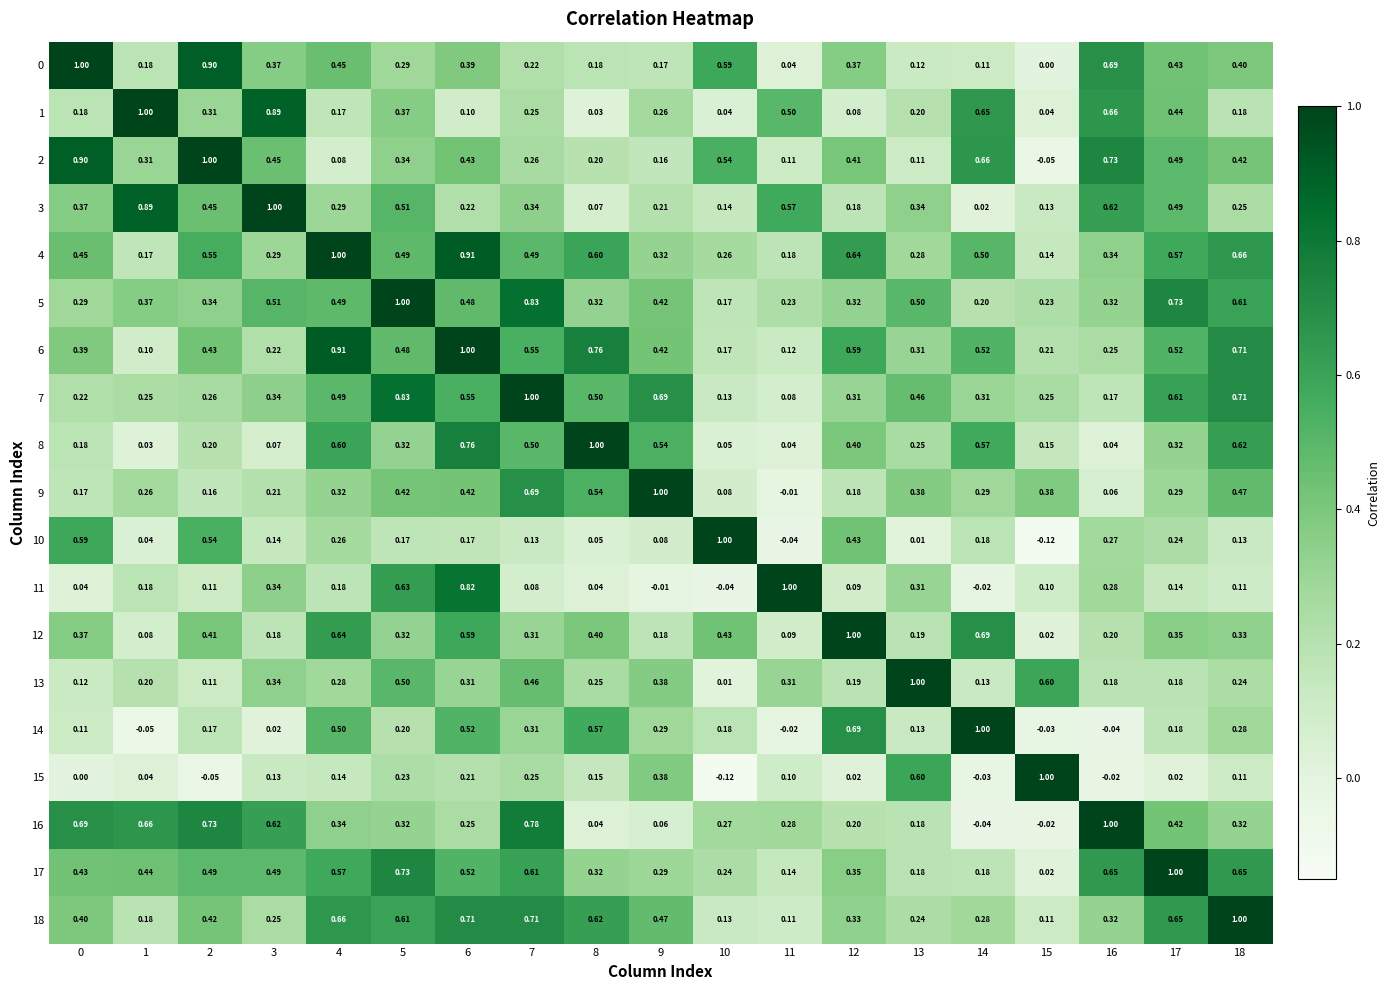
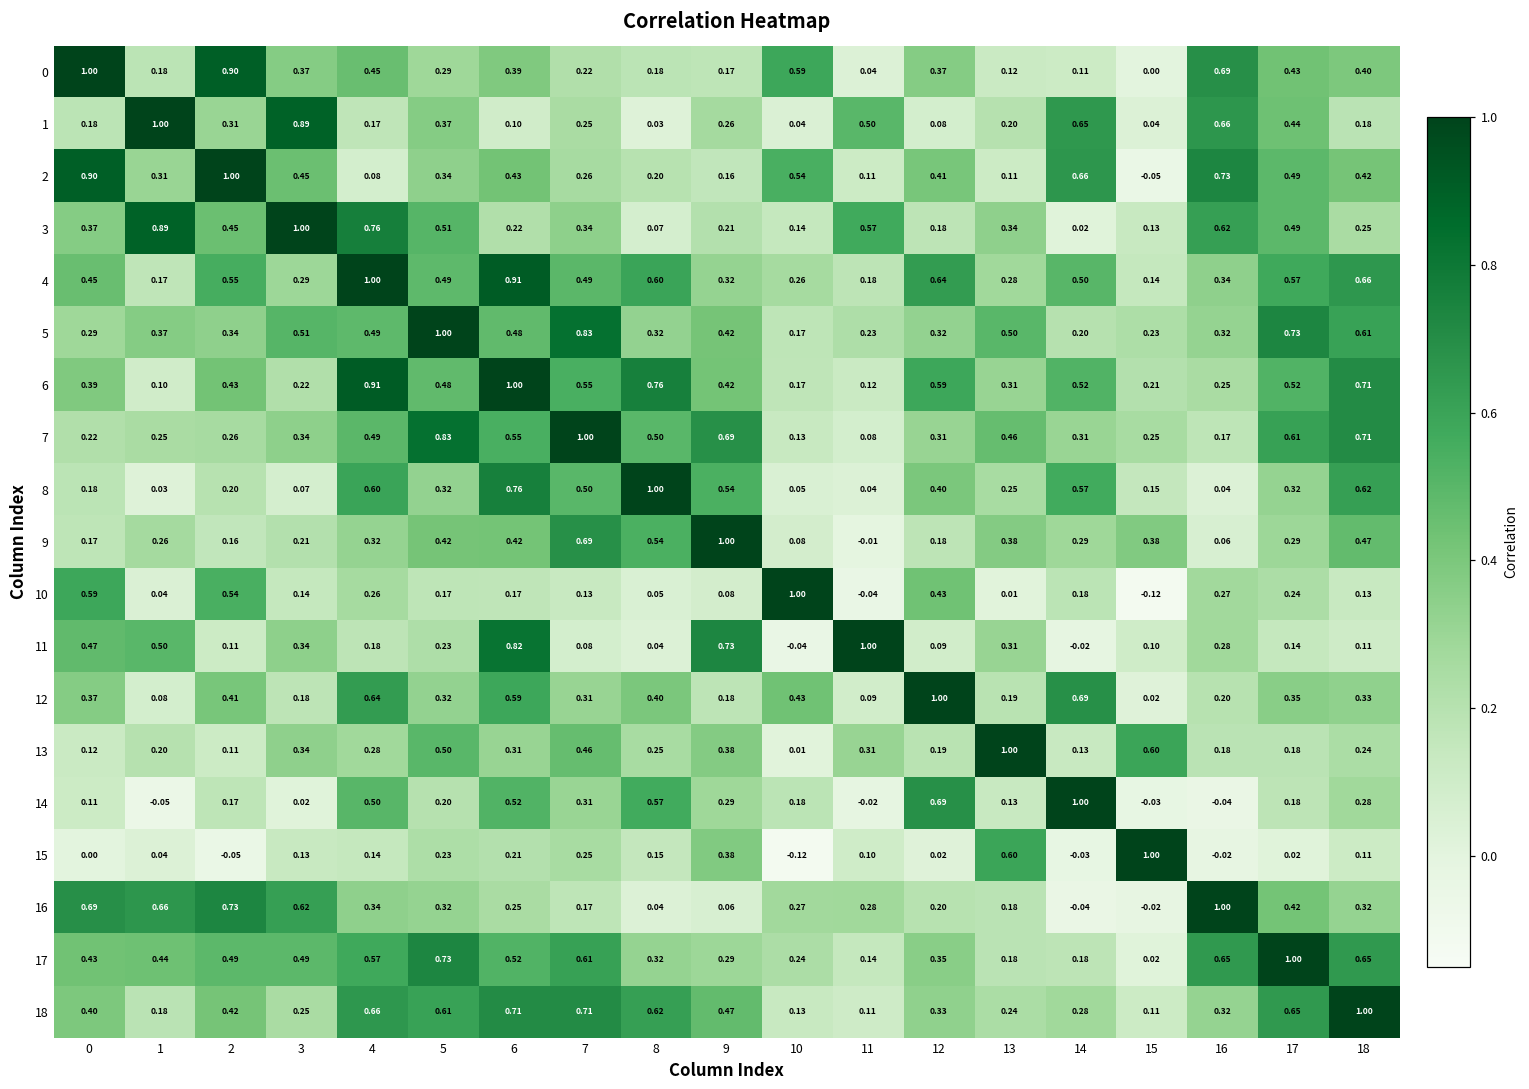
  {
    "3": {
      "0": 0.37,
      "1": 0.89,
      "2": 0.45,
      "3": 1.00,
-     "4": 0.29,
+     "4": 0.76,
      "5": 0.51,
      "6": 0.22,
      "7": 0.34,
      "8": 0.07,
      "9": 0.21,
      "10": 0.14,
      "11": 0.57,
      "12": 0.18,
      "13": 0.34,
      "14": 0.02,
      "15": 0.13,
      "16": 0.62,
      "17": 0.49,
      "18": 0.25
    },
    "11": {
-     "0": 0.04,
-     "1": 0.18,
+     "0": 0.47,
+     "1": 0.50,
      "2": 0.11,
      "3": 0.34,
      "4": 0.18,
-     "5": 0.63,
+     "5": 0.23,
      "6": 0.82,
      "7": 0.08,
      "8": 0.04,
-     "9": -0.01,
+     "9": 0.73,
      "10": -0.04,
      "11": 1.00,
      "12": 0.09,
      "13": 0.31,
      "14": -0.02,
      "15": 0.10,
      "16": 0.28,
      "17": 0.14,
      "18": 0.11
    },
    "16": {
      "0": 0.69,
      "1": 0.66,
      "2": 0.73,
      "3": 0.62,
      "4": 0.34,
      "5": 0.32,
      "6": 0.25,
-     "7": 0.78,
+     "7": 0.17,
      "8": 0.04,
      "9": 0.06,
      "10": 0.27,
      "11": 0.28,
      "12": 0.20,
      "13": 0.18,
      "14": -0.04,
      "15": -0.02,
      "16": 1.00,
      "17": 0.42,
      "18": 0.32
    }
  }
